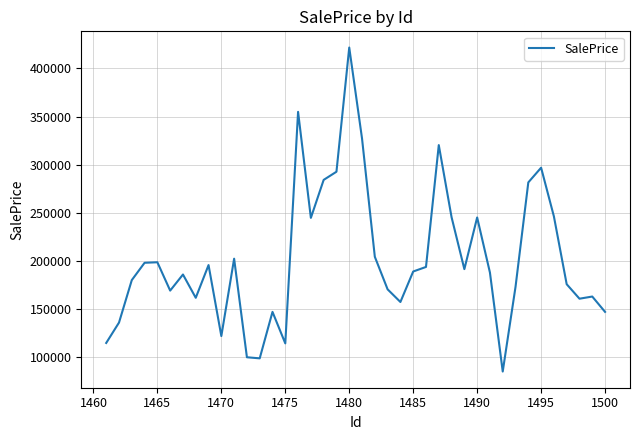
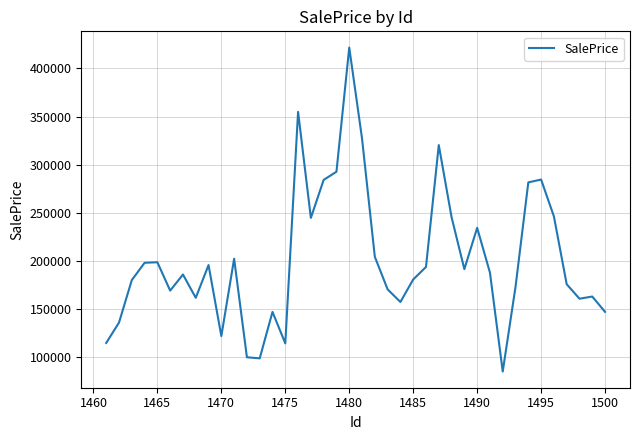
  {
    "1465": 200000,
    "1470": 120000,
    "1475": 110000,
    "1480": 420000,
-   "1485": 190000,
-   "1490": 250000,
-   "1495": 300000,
+   "1485": 180000,
+   "1490": 230000,
+   "1495": 280000,
    "1500": 150000
  }
